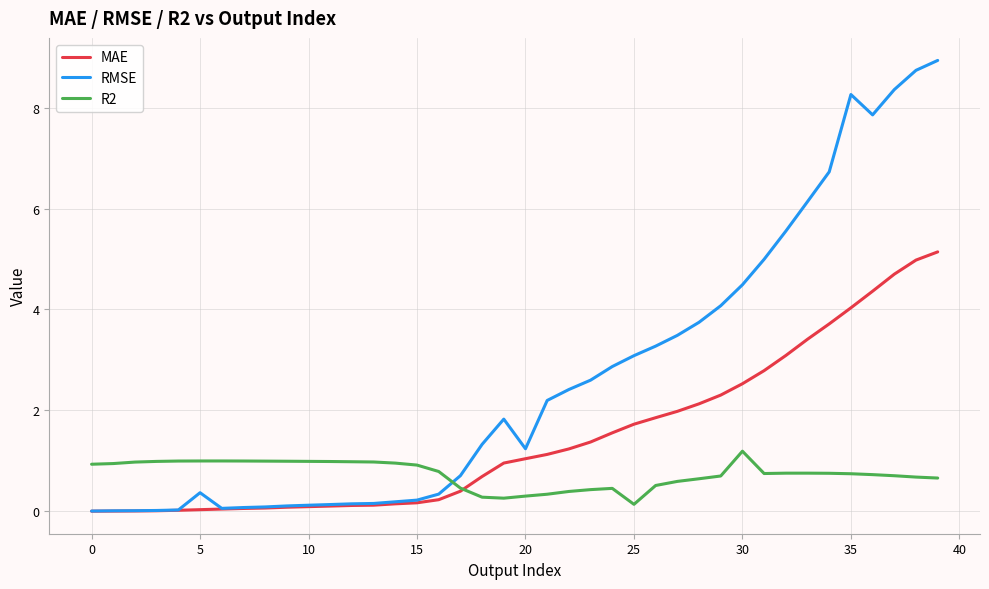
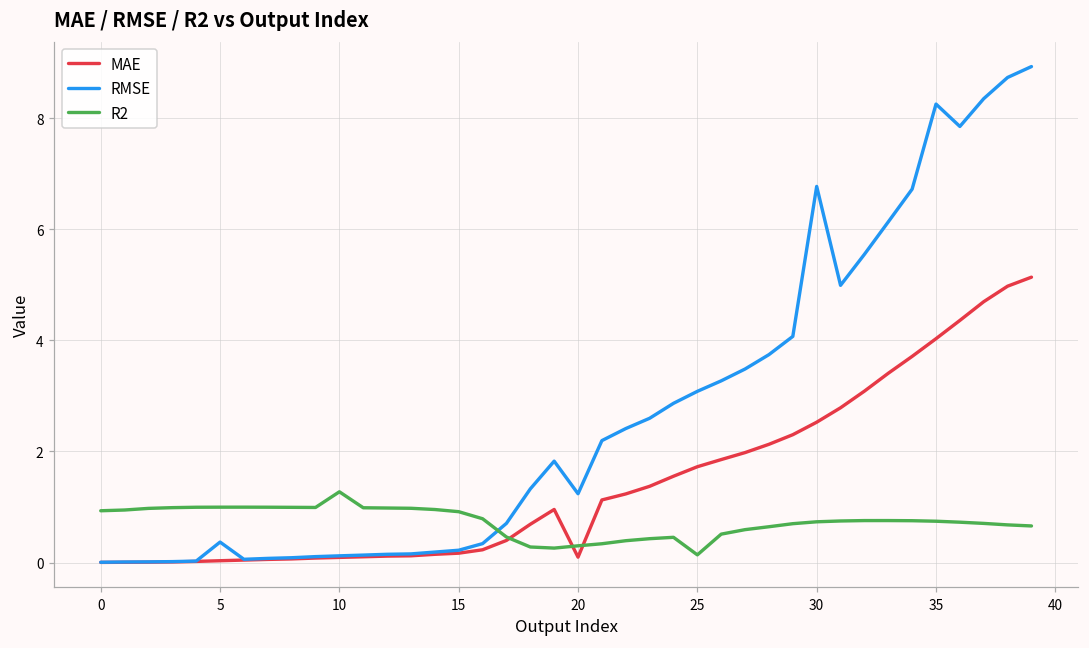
  {
    "MAE": {
      "5": 0.0,
      "15": 0.2,
-     "20": 1.0,
+     "20": 0.1,
      "25": 1.7,
      "30": 2.5,
      "35": 4.0
    },
    "RMSE": {
      "5": 0.4,
      "15": 0.2,
      "20": 1.2,
      "25": 3.1,
-     "30": 4.5,
+     "30": 6.8,
      "35": 8.3
    },
    "R2": {
      "0": 0.9,
      "5": 1.0,
-     "10": 1.0,
+     "10": 1.3,
      "15": 0.9,
      "20": 0.3,
      "25": 0.1,
-     "30": 1.2,
+     "30": 0.7,
      "35": 0.7
    }
  }
